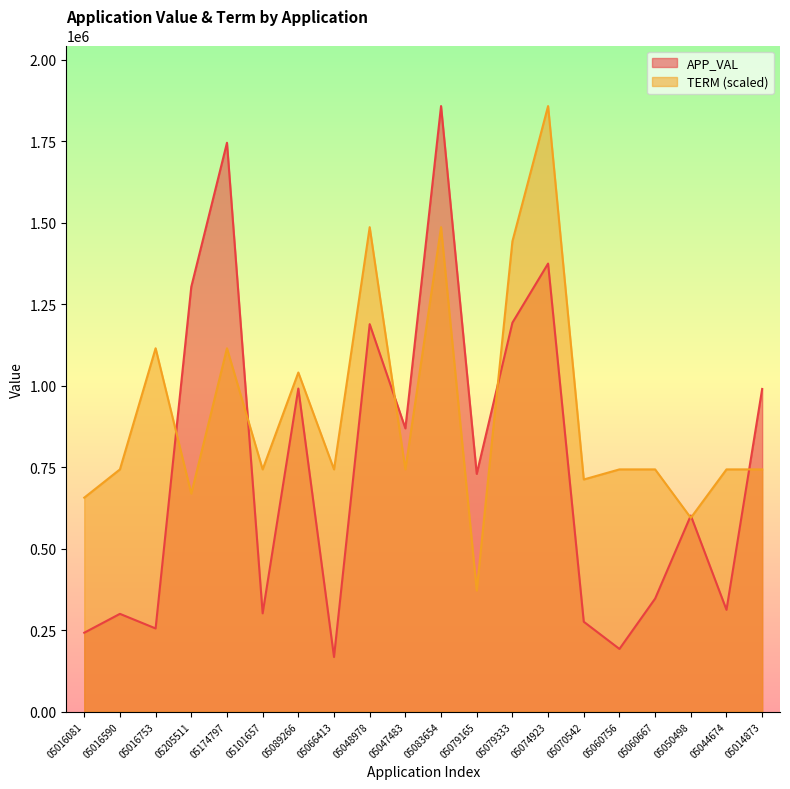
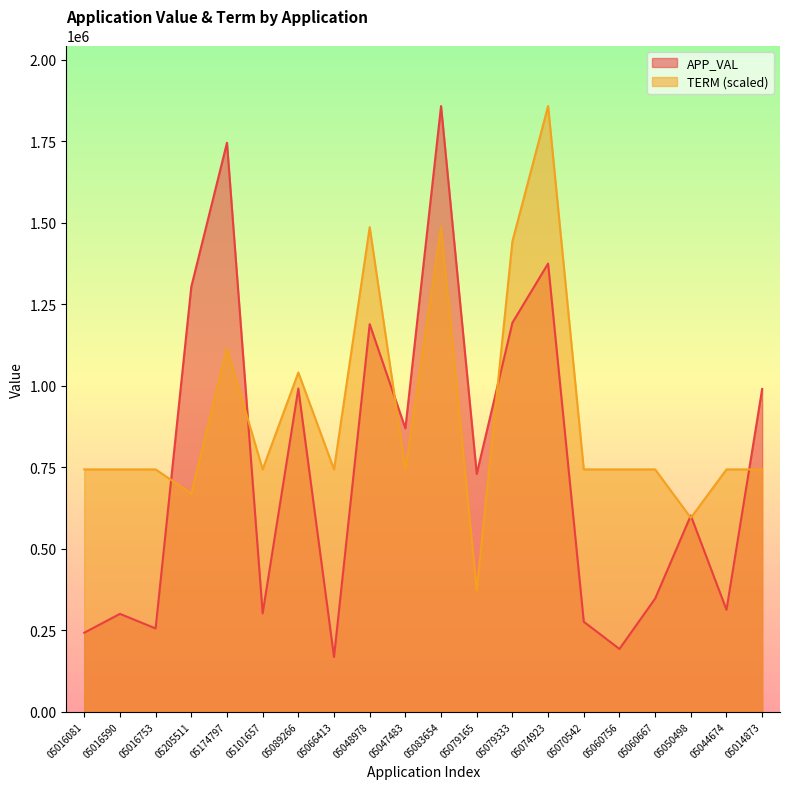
  {
    "APP_VAL": {
      "05016081": 240000,
      "05016590": 300000,
      "05016753": 260000,
      "05205511": 1300000,
      "05174797": 1750000,
      "05101657": 300000,
      "05089266": 990000,
      "05066413": 170000,
      "05048978": 1190000,
      "05047483": 870000,
      "05083654": 1860000,
      "05079165": 730000,
      "05079333": 1190000,
      "05074923": 1370000,
      "05070542": 280000,
      "05060756": 190000,
      "05060667": 350000,
      "05044674": 310000,
      "05014873": 990000
    },
    "TERM (scaled)": {
-     "05016081": 660000,
+     "05016081": 740000,
      "05016590": 740000,
-     "05016753": 1110000,
+     "05016753": 740000,
      "05205511": 670000,
      "05174797": 1110000,
      "05101657": 740000,
      "05089266": 1040000,
      "05066413": 740000,
      "05048978": 1490000,
      "05047483": 740000,
      "05083654": 1490000,
      "05079165": 370000,
      "05079333": 1440000,
      "05074923": 1860000,
-     "05070542": 710000,
+     "05070542": 740000,
      "05060756": 740000,
      "05060667": 740000,
      "05044674": 740000,
      "05014873": 740000
    }
  }
